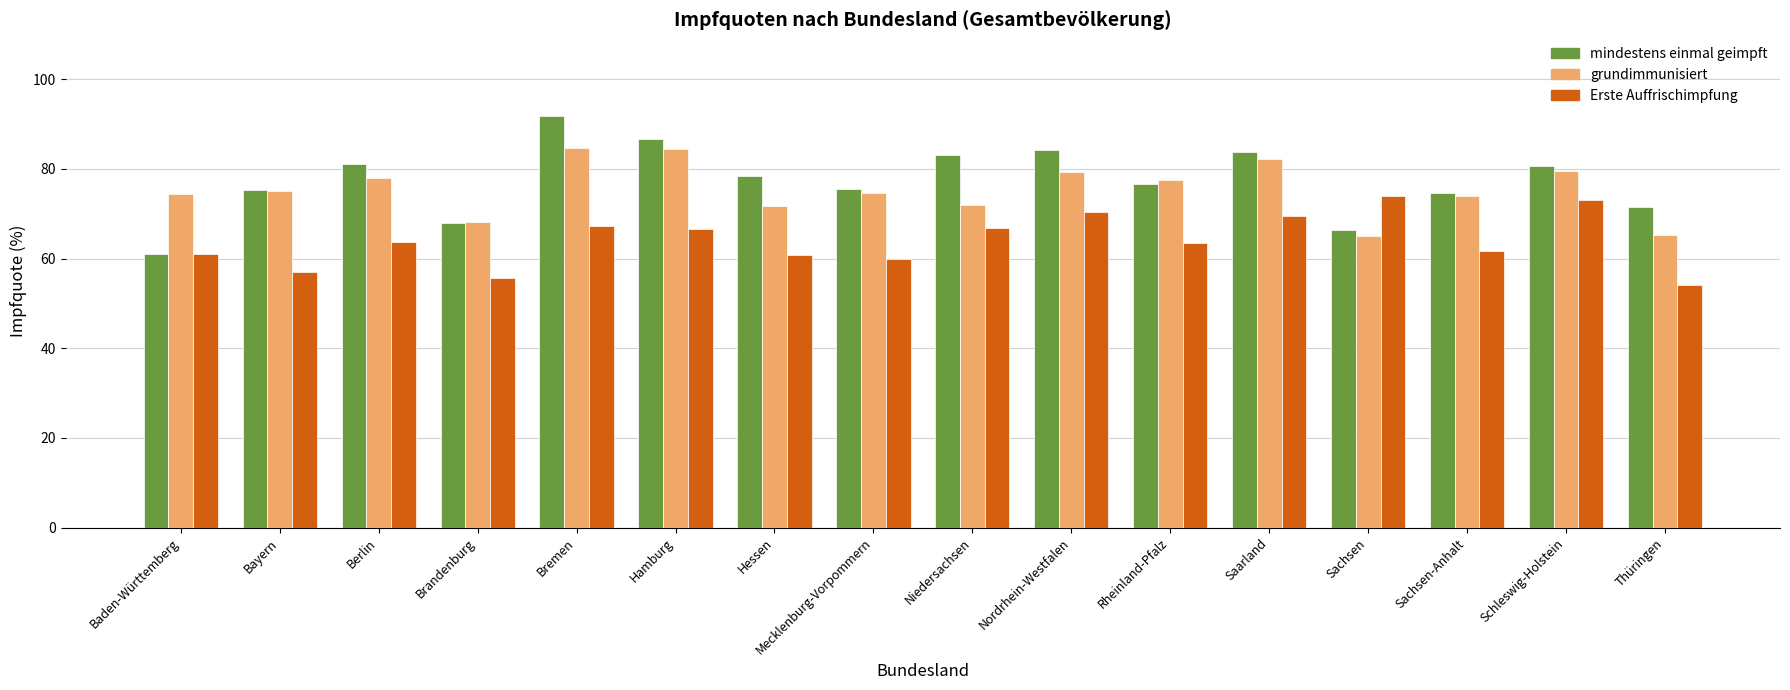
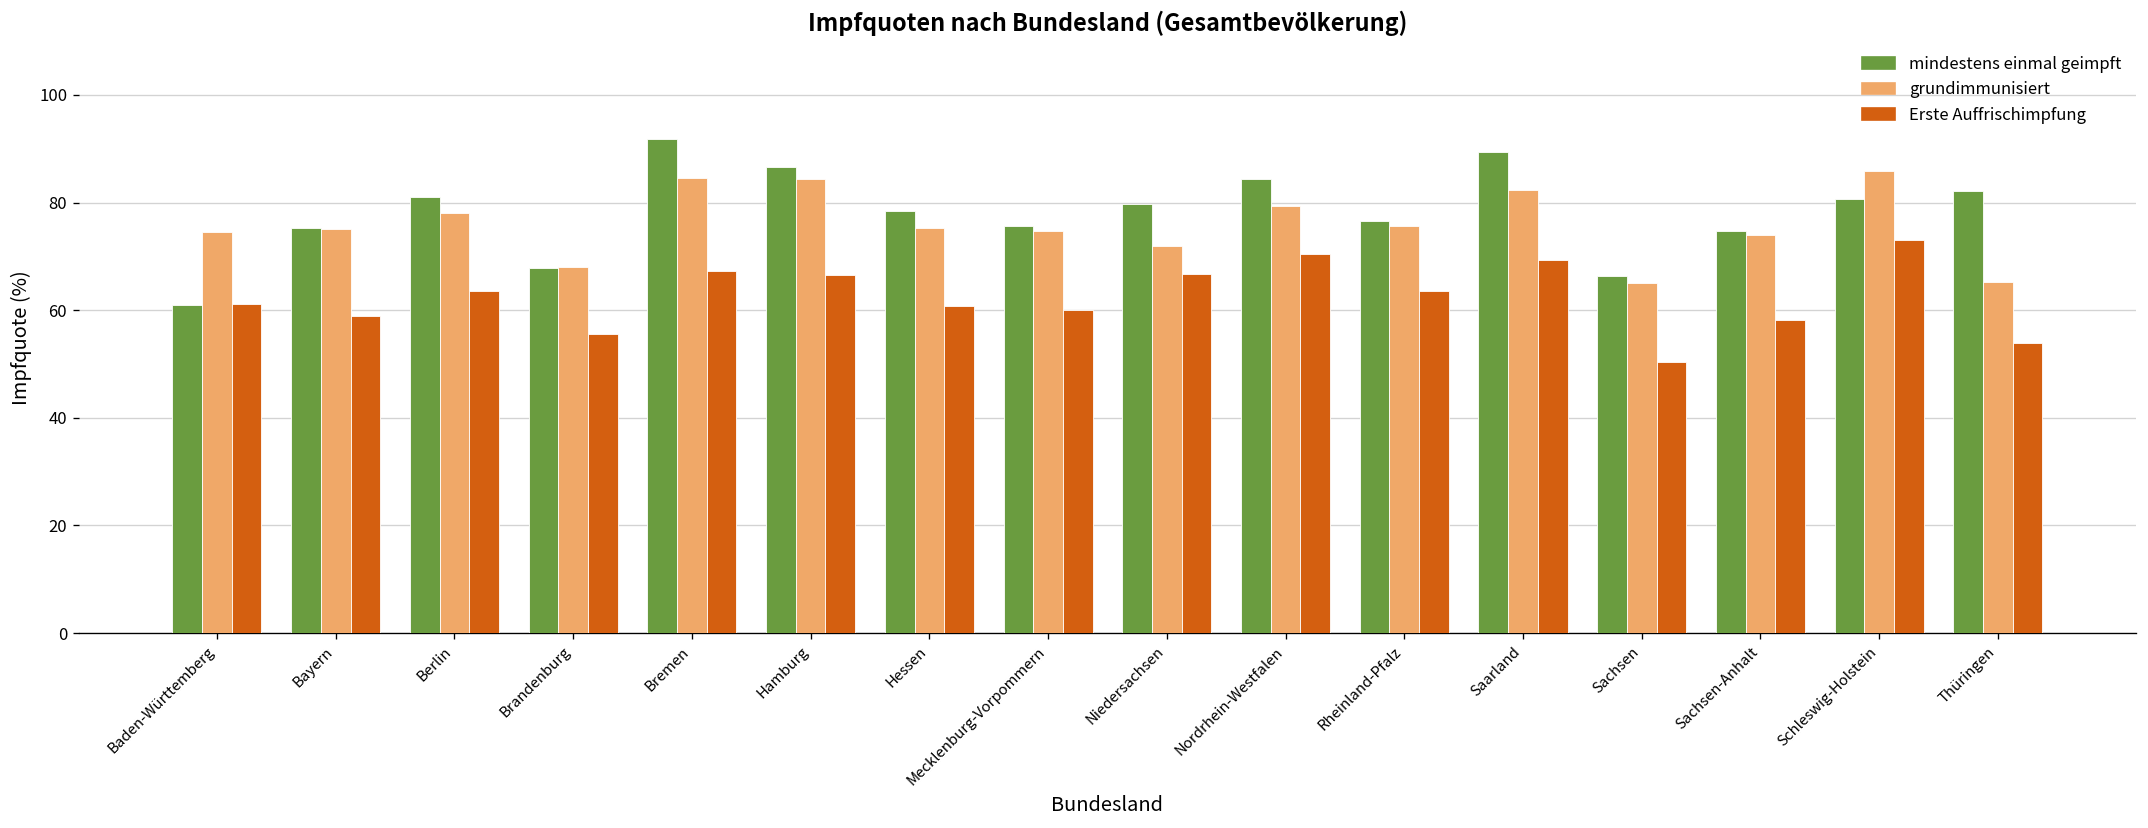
  {
    "mindestens einmal geimpft": {
      "Baden-Württemberg": 61,
      "Bayern": 75,
      "Berlin": 81,
      "Brandenburg": 68,
      "Bremen": 92,
      "Hamburg": 87,
      "Hessen": 78,
      "Mecklenburg-Vorpommern": 76,
-     "Niedersachsen": 83,
+     "Niedersachsen": 80,
      "Nordrhein-Westfalen": 84,
      "Rheinland-Pfalz": 77,
-     "Saarland": 84,
+     "Saarland": 89,
      "Sachsen": 66,
      "Sachsen-Anhalt": 75,
      "Schleswig-Holstein": 81,
-     "Thüringen": 72
+     "Thüringen": 82
    },
    "grundimmunisiert": {
      "Baden-Württemberg": 75,
      "Bayern": 75,
      "Berlin": 78,
      "Brandenburg": 68,
      "Bremen": 85,
      "Hamburg": 84,
-     "Hessen": 72,
+     "Hessen": 75,
      "Mecklenburg-Vorpommern": 75,
      "Niedersachsen": 72,
      "Nordrhein-Westfalen": 79,
-     "Rheinland-Pfalz": 77,
+     "Rheinland-Pfalz": 76,
      "Saarland": 82,
      "Sachsen": 65,
      "Sachsen-Anhalt": 74,
-     "Schleswig-Holstein": 80,
+     "Schleswig-Holstein": 86,
      "Thüringen": 65
    },
    "Erste Auffrischimpfung": {
      "Baden-Württemberg": 61,
-     "Bayern": 57,
+     "Bayern": 59,
      "Berlin": 64,
      "Brandenburg": 56,
      "Bremen": 67,
      "Hamburg": 67,
      "Hessen": 61,
      "Mecklenburg-Vorpommern": 60,
      "Niedersachsen": 67,
      "Nordrhein-Westfalen": 70,
      "Rheinland-Pfalz": 64,
      "Saarland": 69,
-     "Sachsen": 74,
-     "Sachsen-Anhalt": 62,
+     "Sachsen": 50,
+     "Sachsen-Anhalt": 58,
      "Schleswig-Holstein": 73,
      "Thüringen": 54
    }
  }
